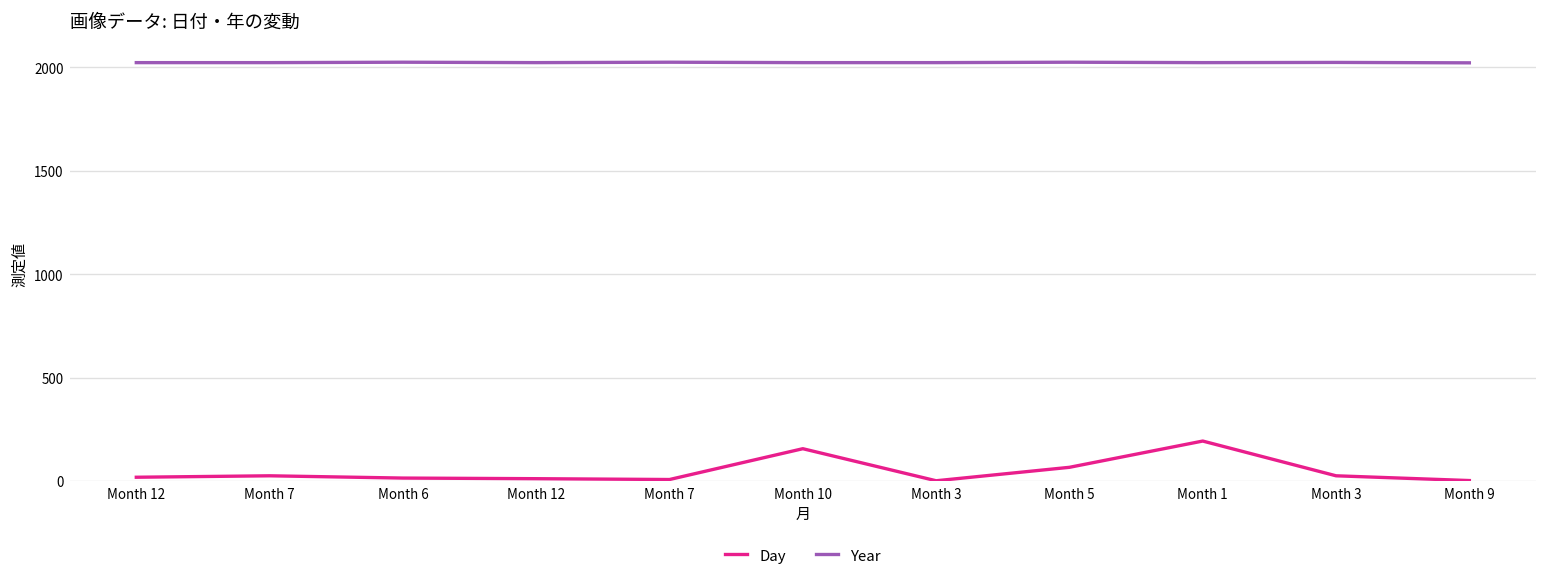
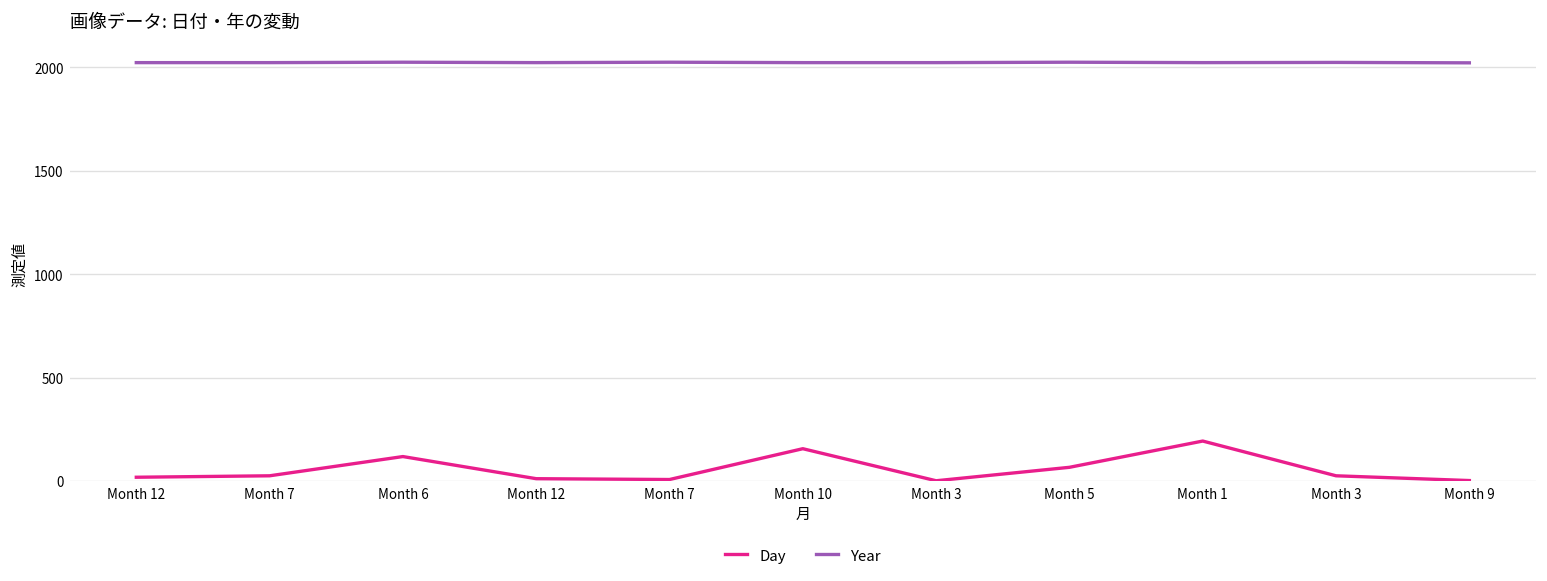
  {
    "Day": {
-     "Month 6": 10,
+     "Month 6": 120,
      "Month 10": 160,
      "Month 5": 70,
      "Month 1": 190,
      "Month 9": 0
    },
    "Year": {
      "Month 6": 2030,
      "Month 10": 2020,
      "Month 5": 2030,
      "Month 1": 2020,
      "Month 9": 2020
    }
  }
